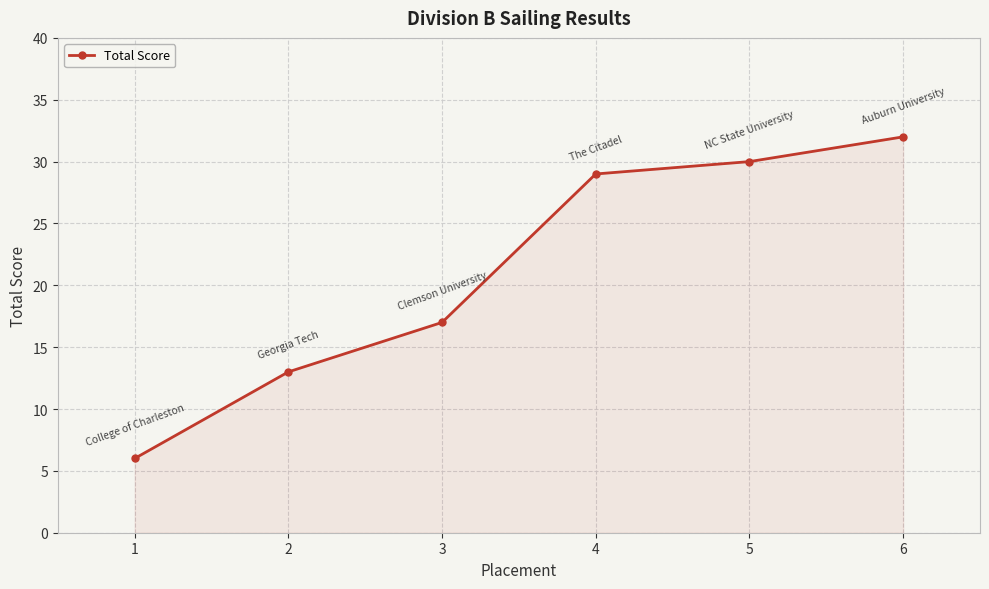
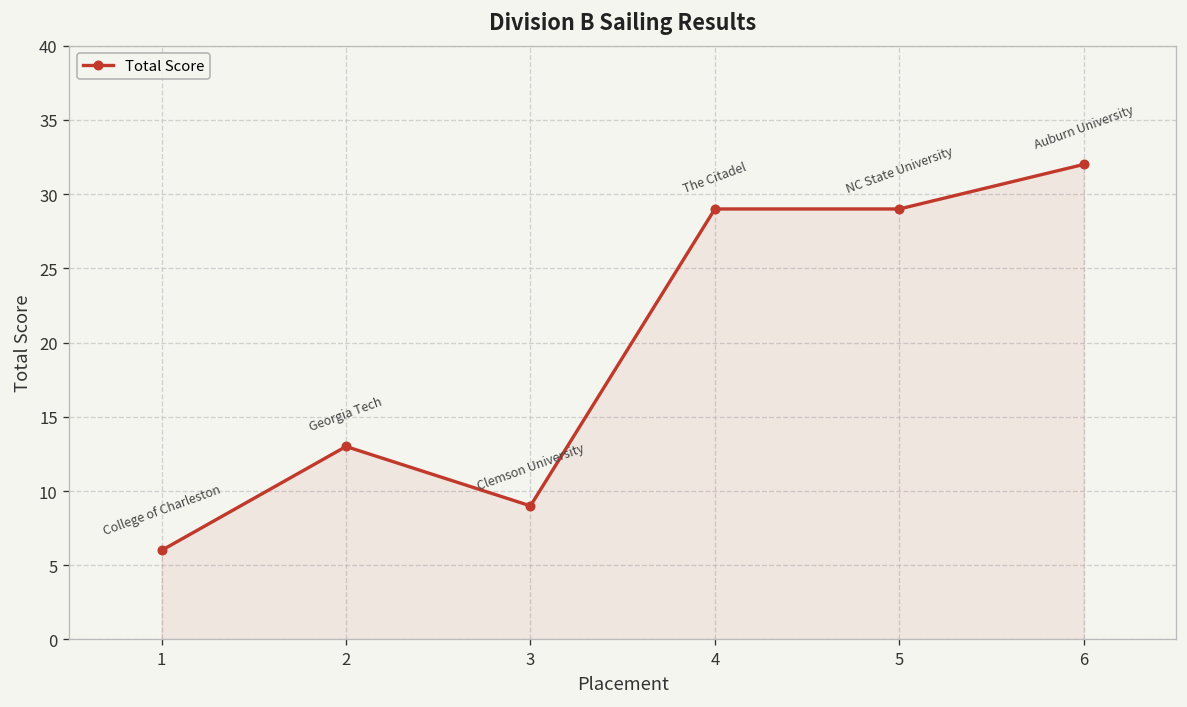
  {
    "1": 6,
    "2": 13,
-   "3": 17,
+   "3": 9,
    "4": 29,
-   "5": 30,
+   "5": 29,
    "6": 32
  }
